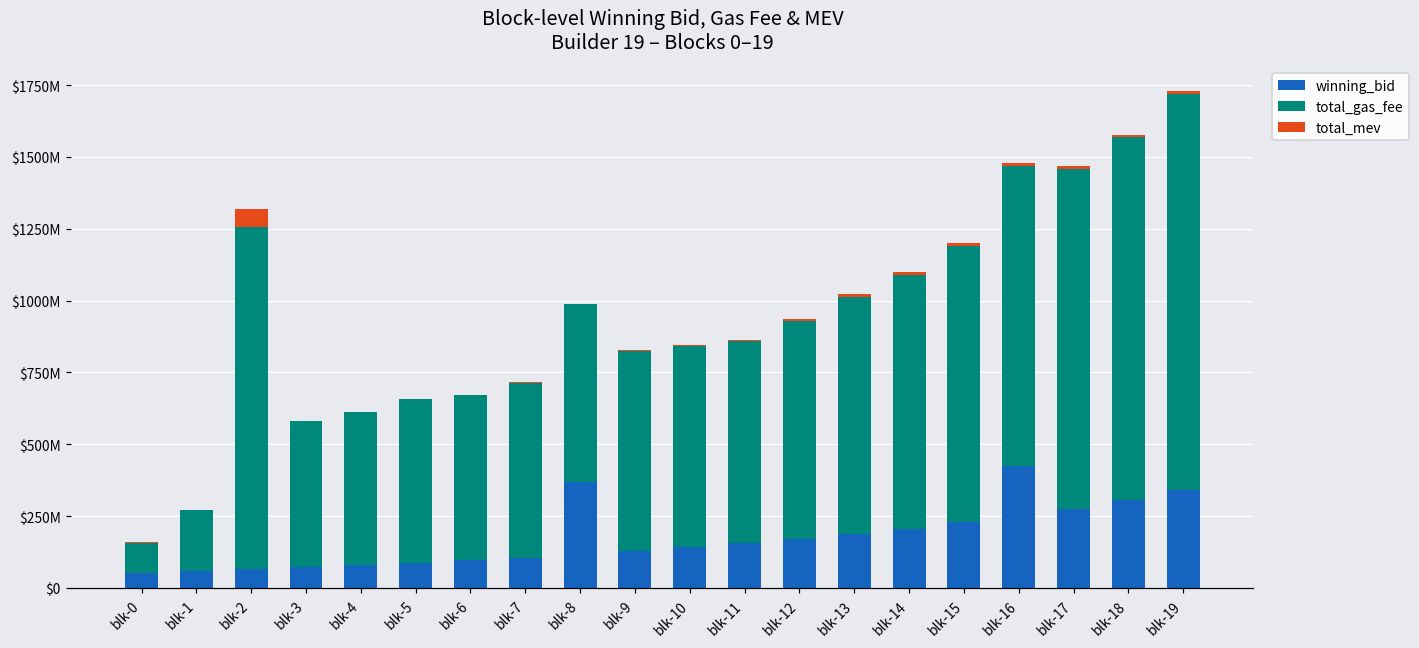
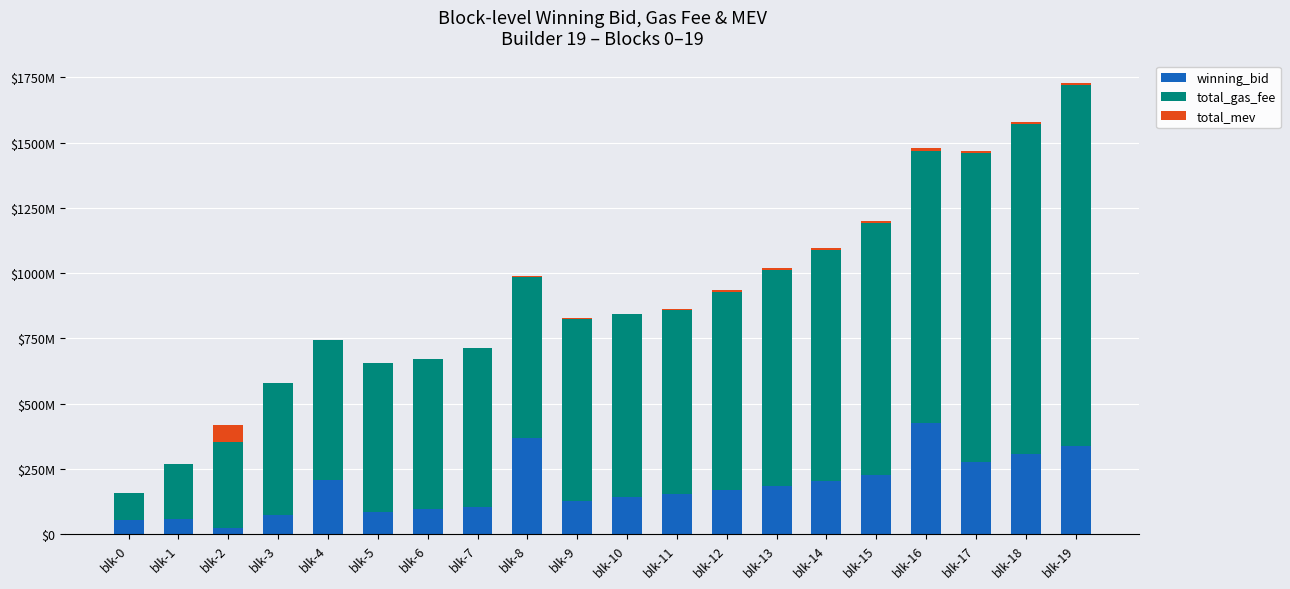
  {
    "winning_bid": {
      "blk-0": "$50000000",
      "blk-1": "$60000000",
-     "blk-2": "$70000000",
+     "blk-2": "$20000000",
      "blk-3": "$70000000",
-     "blk-4": "$80000000",
+     "blk-4": "$210000000",
      "blk-5": "$90000000",
      "blk-6": "$100000000",
      "blk-7": "$100000000",
      "blk-8": "$370000000",
      "blk-9": "$130000000",
      "blk-10": "$140000000",
      "blk-11": "$160000000",
      "blk-12": "$170000000",
      "blk-13": "$190000000",
      "blk-14": "$200000000",
      "blk-15": "$230000000",
      "blk-16": "$430000000",
      "blk-17": "$280000000",
      "blk-18": "$310000000",
      "blk-19": "$340000000"
    },
    "total_gas_fee": {
      "blk-0": "$100000000",
      "blk-1": "$210000000",
-     "blk-2": "$1190000000",
+     "blk-2": "$330000000",
      "blk-3": "$510000000",
      "blk-4": "$530000000",
      "blk-5": "$570000000",
      "blk-6": "$580000000",
      "blk-7": "$610000000",
      "blk-8": "$620000000",
      "blk-9": "$700000000",
      "blk-10": "$700000000",
      "blk-11": "$700000000",
      "blk-12": "$760000000",
      "blk-13": "$830000000",
      "blk-14": "$890000000",
      "blk-15": "$960000000",
      "blk-16": "$1040000000",
      "blk-17": "$1180000000",
      "blk-18": "$1260000000",
      "blk-19": "$1380000000"
    },
    "total_mev": {
      "blk-2": "$60000000"
    }
  }
